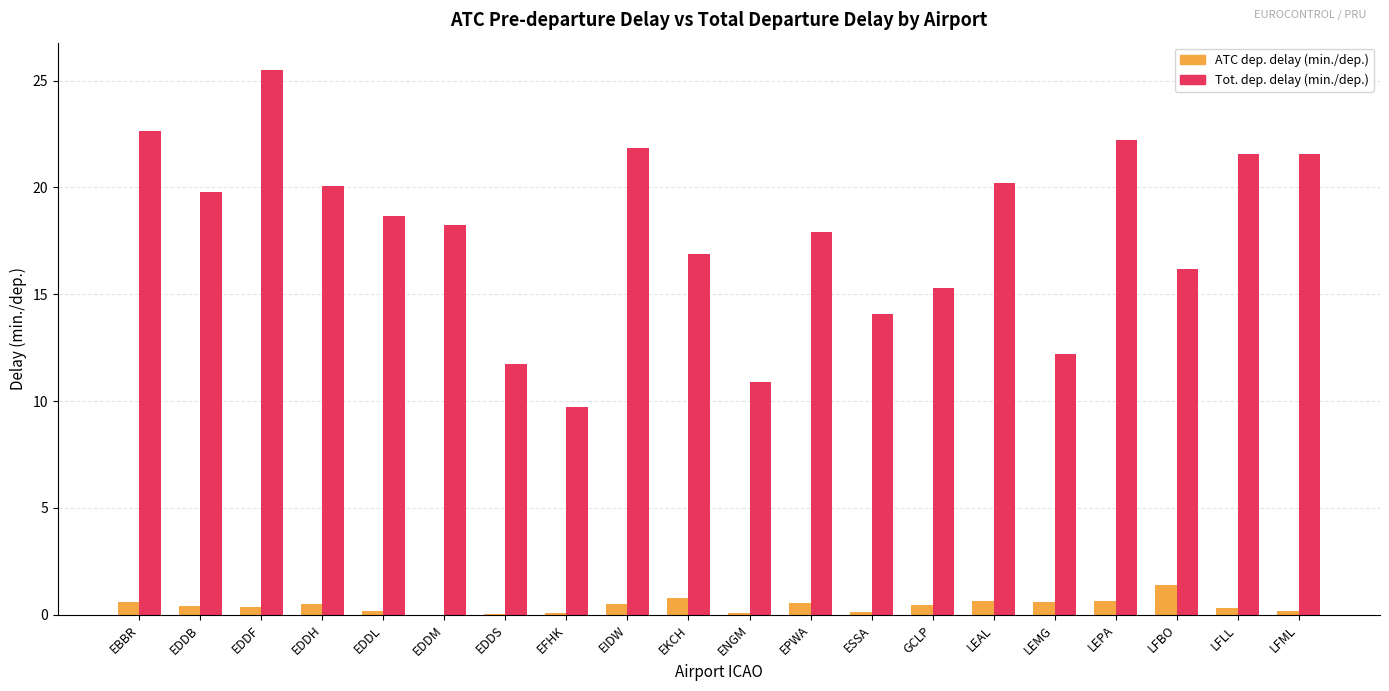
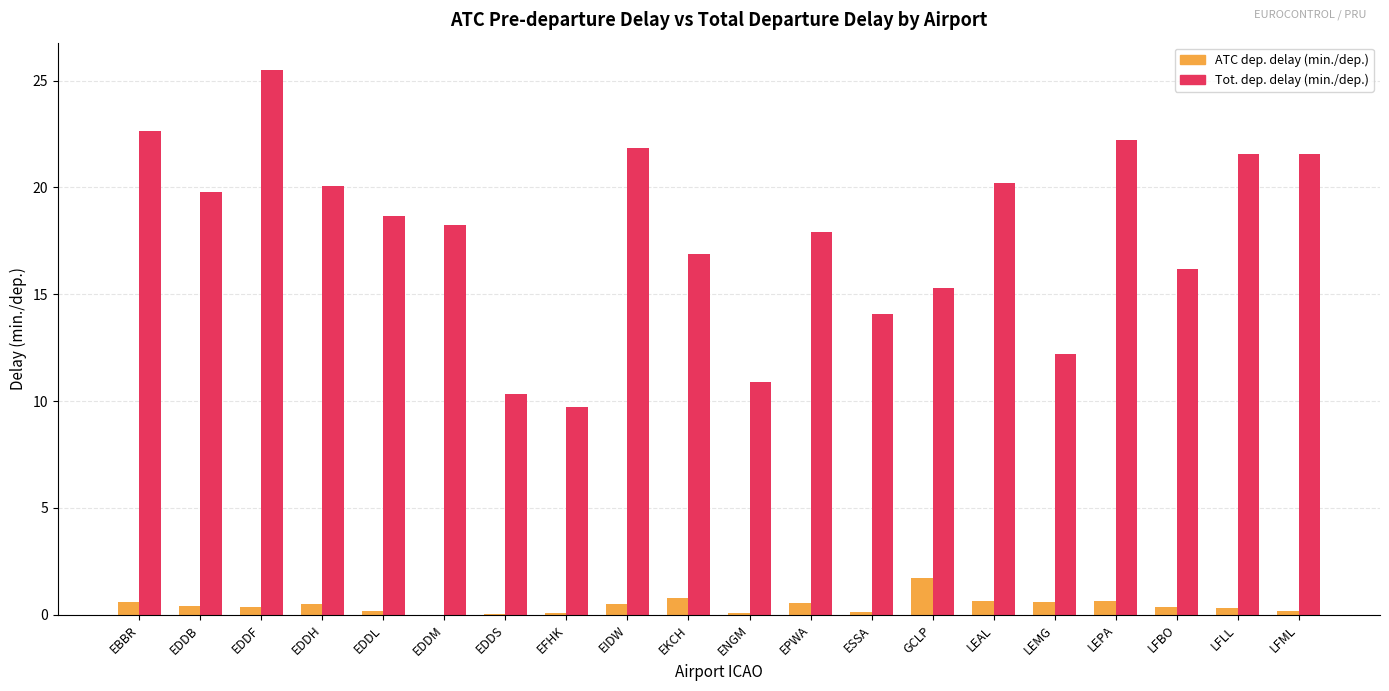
  {
    "ATC dep. delay (min./dep.)": {
      "EBBR": 0.6,
      "EDDB": 0.4,
      "EDDF": 0.4,
      "EDDH": 0.5,
      "EDDL": 0.2,
      "EIDW": 0.5,
      "EKCH": 0.8,
      "EPWA": 0.5,
      "ESSA": 0.1,
-     "GCLP": 0.5,
+     "GCLP": 1.7,
      "LEAL": 0.6,
      "LEMG": 0.6,
      "LEPA": 0.6,
-     "LFBO": 1.4,
+     "LFBO": 0.4,
      "LFLL": 0.3,
      "LFML": 0.2
    },
    "Tot. dep. delay (min./dep.)": {
      "EBBR": 22.6,
      "EDDB": 19.8,
      "EDDF": 25.5,
      "EDDH": 20.1,
      "EDDL": 18.7,
      "EDDM": 18.2,
-     "EDDS": 11.8,
+     "EDDS": 10.3,
      "EFHK": 9.7,
      "EIDW": 21.8,
      "EKCH": 16.9,
      "ENGM": 10.9,
      "EPWA": 17.9,
      "ESSA": 14.1,
      "GCLP": 15.3,
      "LEAL": 20.2,
      "LEMG": 12.2,
      "LEPA": 22.2,
      "LFBO": 16.2,
      "LFLL": 21.6,
      "LFML": 21.6
    }
  }
